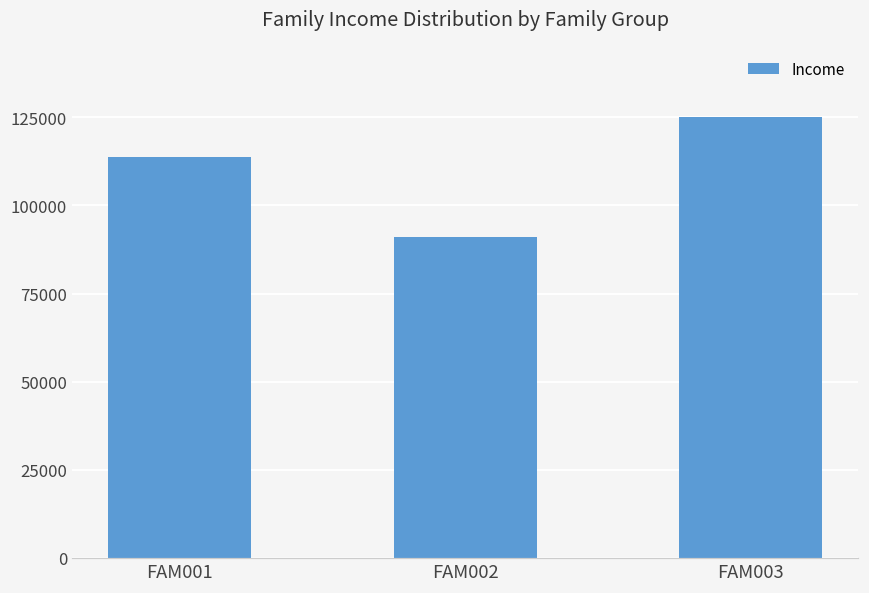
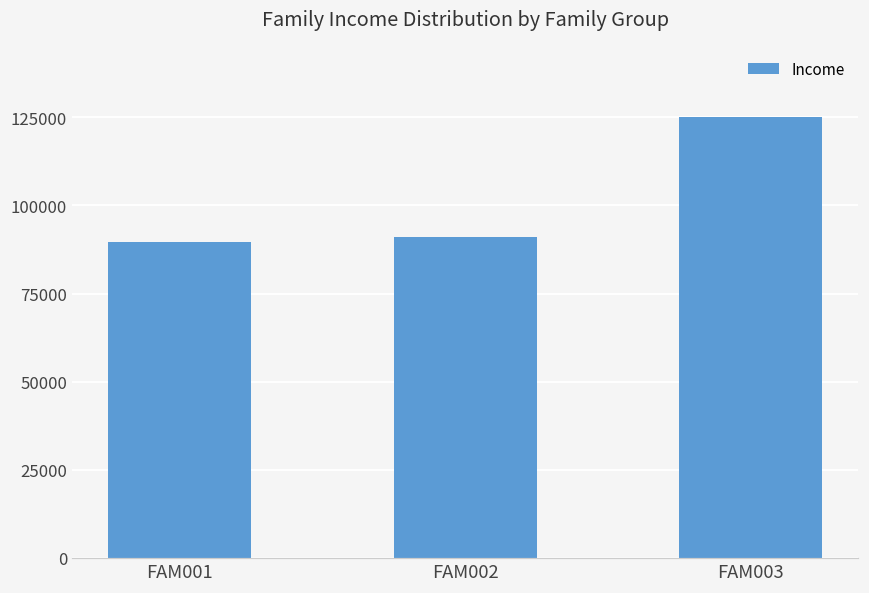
  {
-   "FAM001": 114000,
+   "FAM001": 90000,
    "FAM002": 91000,
    "FAM003": 125000
  }
